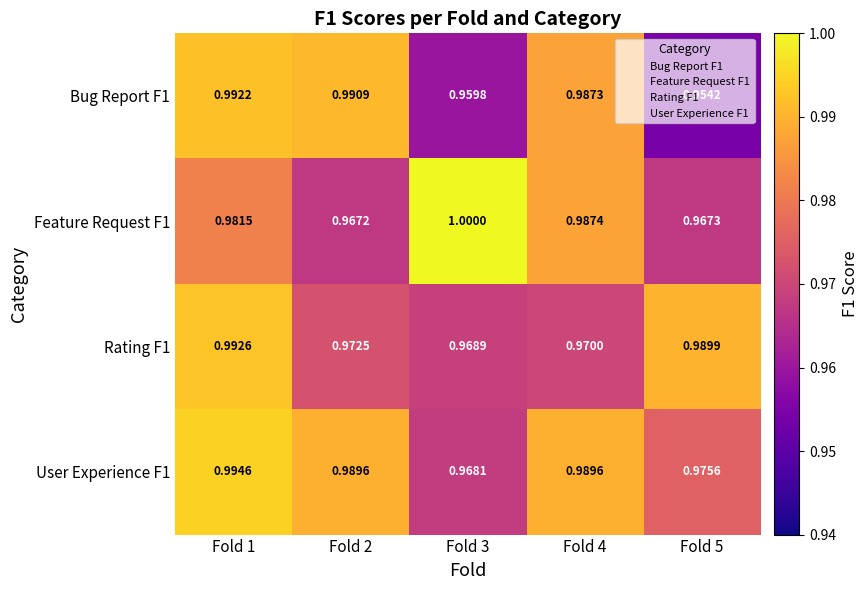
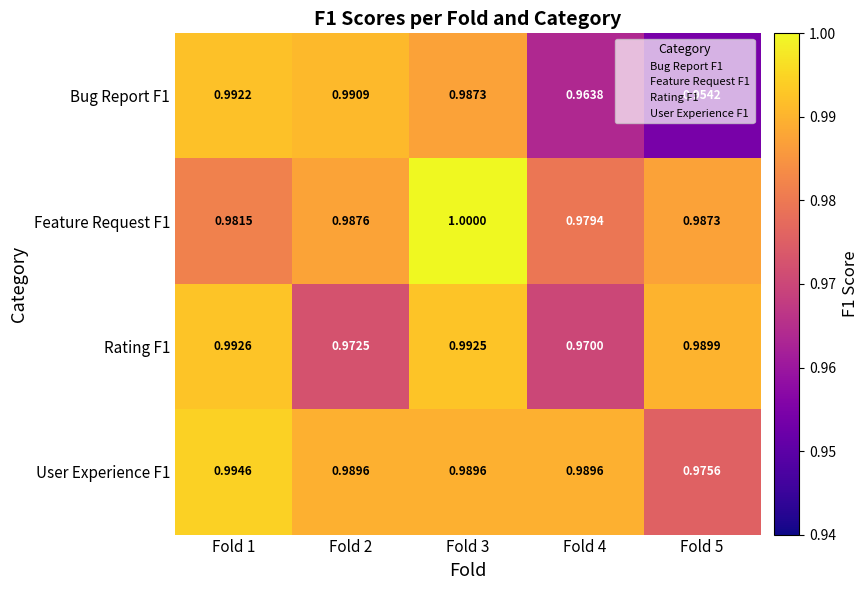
  {
    "Bug Report F1": {
      "Fold 1": 0.9922,
      "Fold 2": 0.9909,
-     "Fold 3": 0.9598,
-     "Fold 4": 0.9873
+     "Fold 3": 0.9873,
+     "Fold 4": 0.9638
    },
    "Feature Request F1": {
      "Fold 1": 0.9815,
-     "Fold 2": 0.9672,
+     "Fold 2": 0.9876,
      "Fold 3": 1.0000,
-     "Fold 4": 0.9874,
-     "Fold 5": 0.9673
+     "Fold 4": 0.9794,
+     "Fold 5": 0.9873
    },
    "Rating F1": {
      "Fold 1": 0.9926,
      "Fold 2": 0.9725,
-     "Fold 3": 0.9689,
+     "Fold 3": 0.9925,
      "Fold 4": 0.9700,
      "Fold 5": 0.9899
    },
    "User Experience F1": {
      "Fold 1": 0.9946,
      "Fold 2": 0.9896,
-     "Fold 3": 0.9681,
+     "Fold 3": 0.9896,
      "Fold 4": 0.9896,
      "Fold 5": 0.9756
    }
  }
